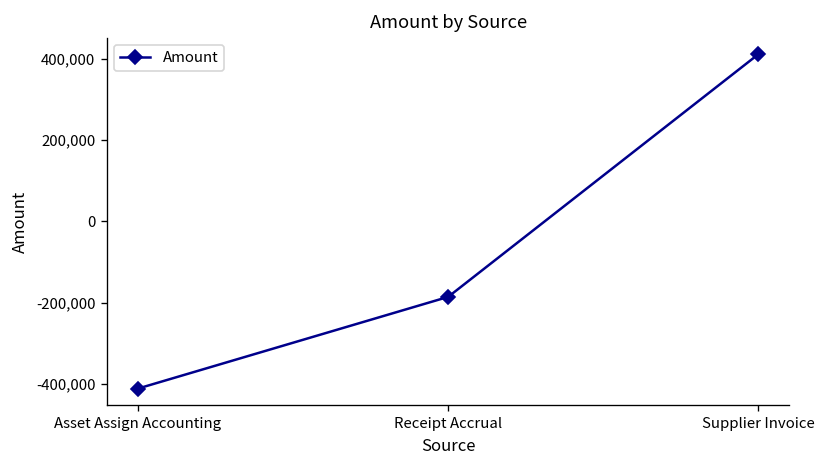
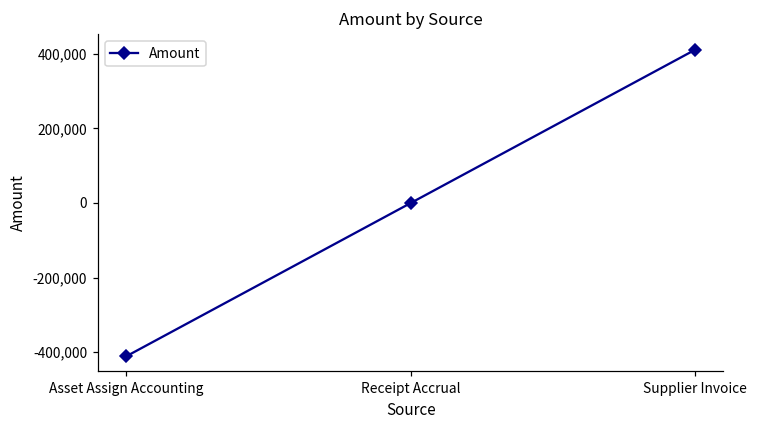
  {
    "Asset Assign Accounting": "-410,000",
-   "Receipt Accrual": "-190,000",
+   "Receipt Accrual": "0",
    "Supplier Invoice": "410,000"
  }
